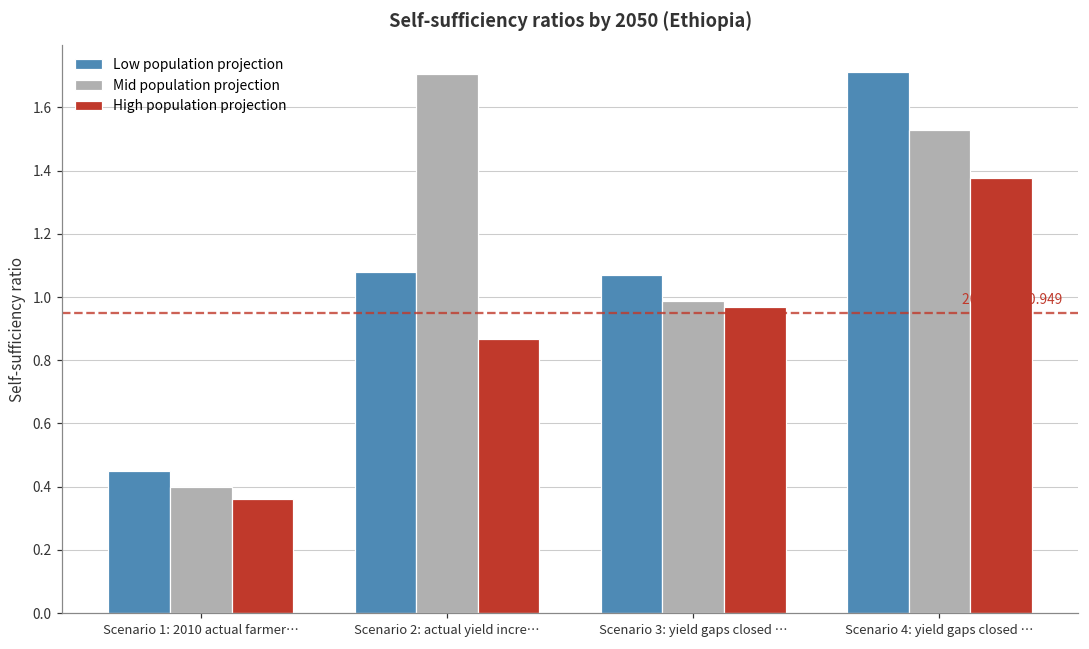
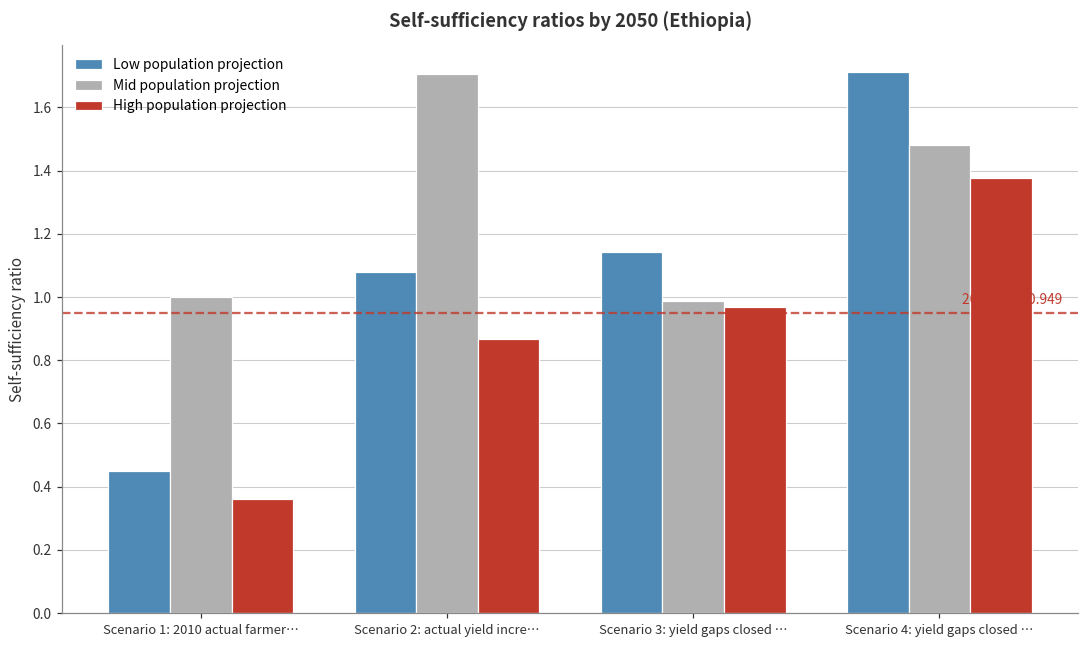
  {
    "Low population projection": {
      "Scenario 1: 2010 actual farmer…": 0.45,
      "Scenario 2: actual yield incre…": 1.08,
-     "Scenario 3: yield gaps closed …": 1.07,
+     "Scenario 3: yield gaps closed …": 1.14,
      "Scenario 4: yield gaps closed …": 1.71
    },
    "Mid population projection": {
-     "Scenario 1: 2010 actual farmer…": 0.4,
+     "Scenario 1: 2010 actual farmer…": 1.0,
      "Scenario 2: actual yield incre…": 1.71,
      "Scenario 3: yield gaps closed …": 0.99,
-     "Scenario 4: yield gaps closed …": 1.53
+     "Scenario 4: yield gaps closed …": 1.48
    },
    "High population projection": {
      "Scenario 1: 2010 actual farmer…": 0.36,
      "Scenario 2: actual yield incre…": 0.87,
      "Scenario 3: yield gaps closed …": 0.97,
      "Scenario 4: yield gaps closed …": 1.38
    }
  }
